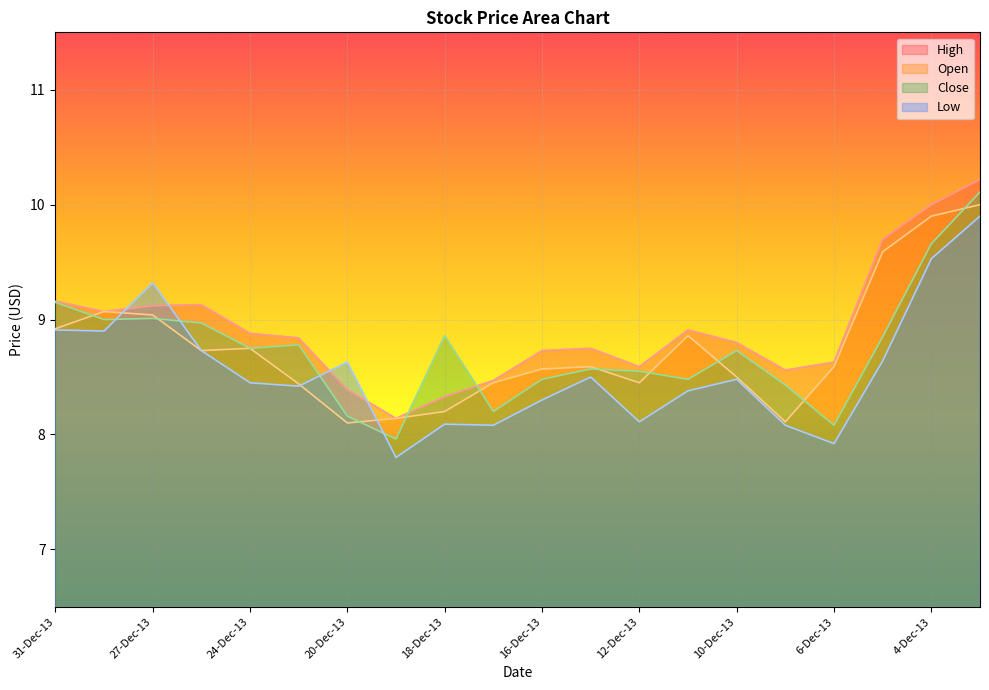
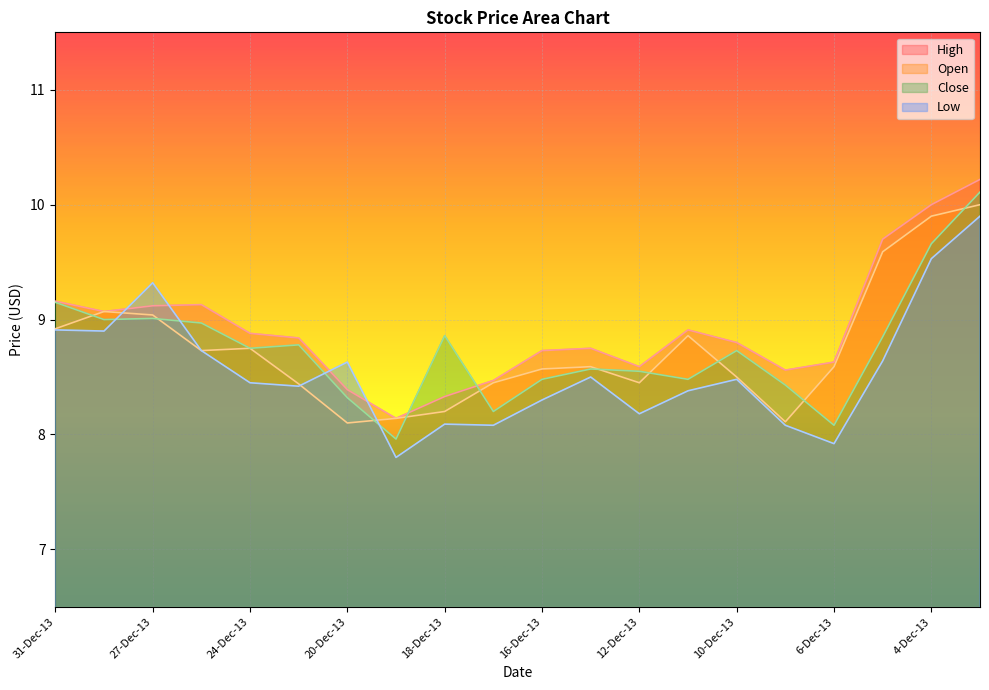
  {
    "Close": {
      "27-Dec-13": 9.01,
-     "20-Dec-13": 8.16,
+     "20-Dec-13": 8.32,
      "18-Dec-13": 8.86,
      "16-Dec-13": 8.48,
      "12-Dec-13": 8.55,
      "10-Dec-13": 8.73,
      "6-Dec-13": 8.08,
      "4-Dec-13": 9.66
    },
    "Low": {
      "27-Dec-13": 9.32,
      "24-Dec-13": 8.45,
      "20-Dec-13": 8.63,
      "18-Dec-13": 8.09,
      "16-Dec-13": 8.30,
-     "12-Dec-13": 8.11,
+     "12-Dec-13": 8.18,
      "6-Dec-13": 7.92,
      "4-Dec-13": 9.53
    }
  }
